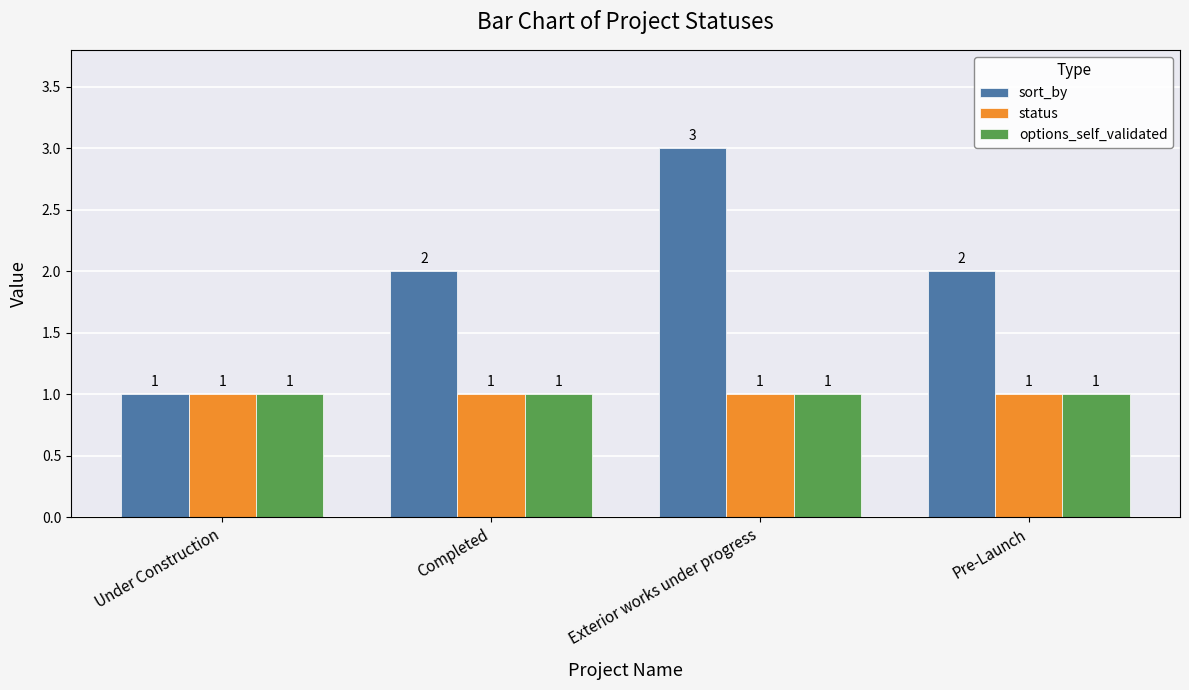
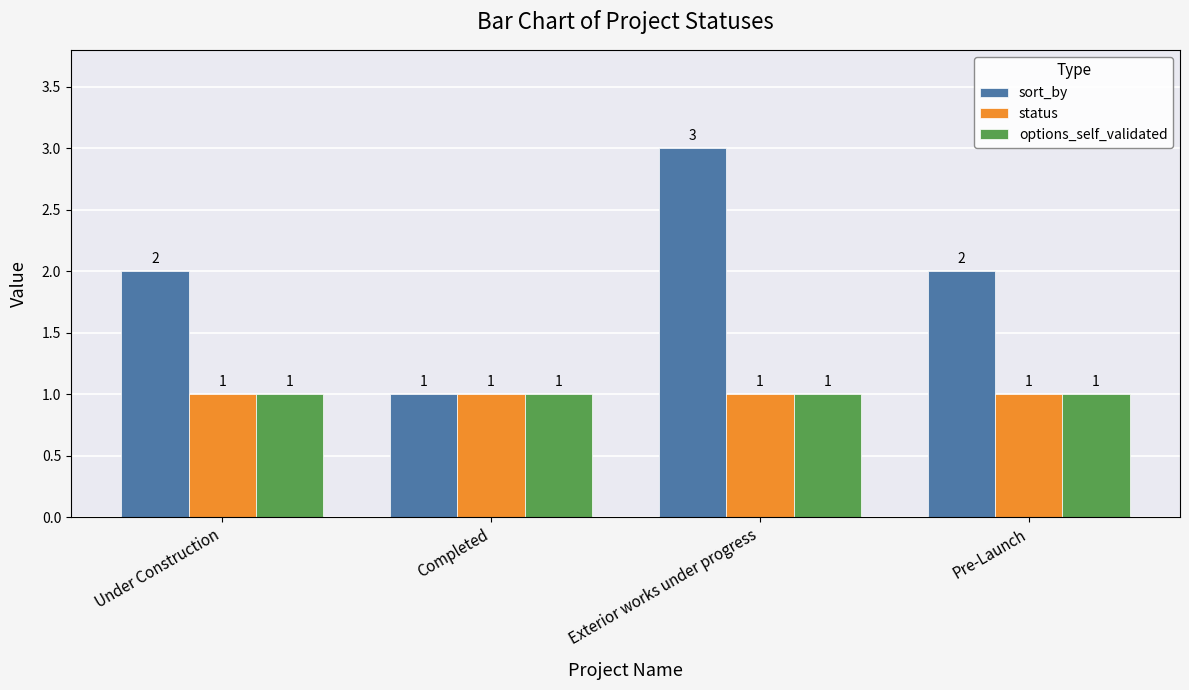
  {
    "sort_by": {
-     "Under Construction": 1,
-     "Completed": 2,
+     "Under Construction": 2,
+     "Completed": 1,
      "Exterior works under progress": 3,
      "Pre-Launch": 2
    },
    "status": {
      "Under Construction": 1,
      "Completed": 1,
      "Exterior works under progress": 1,
      "Pre-Launch": 1
    },
    "options_self_validated": {
      "Under Construction": 1,
      "Completed": 1,
      "Exterior works under progress": 1,
      "Pre-Launch": 1
    }
  }
